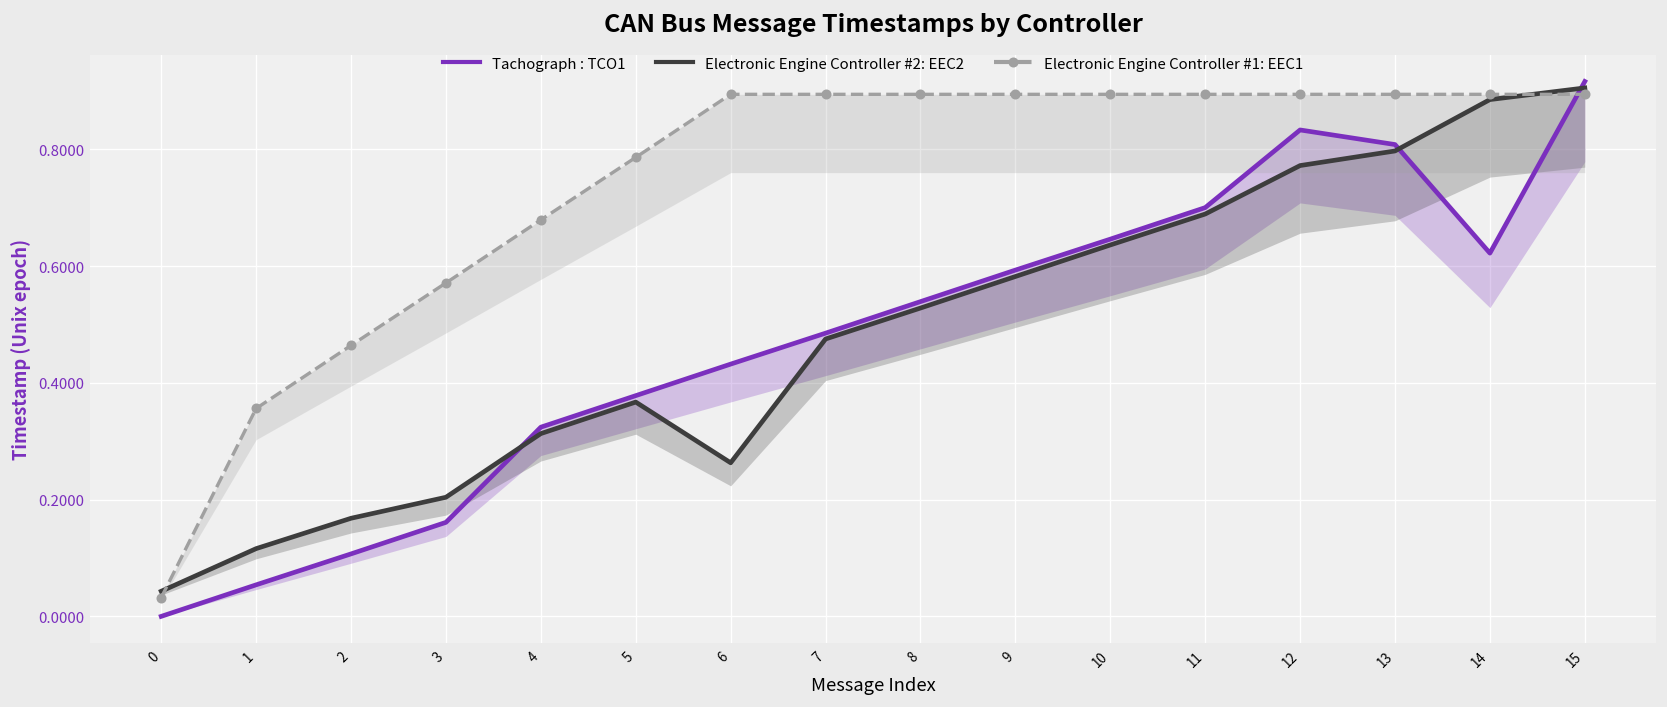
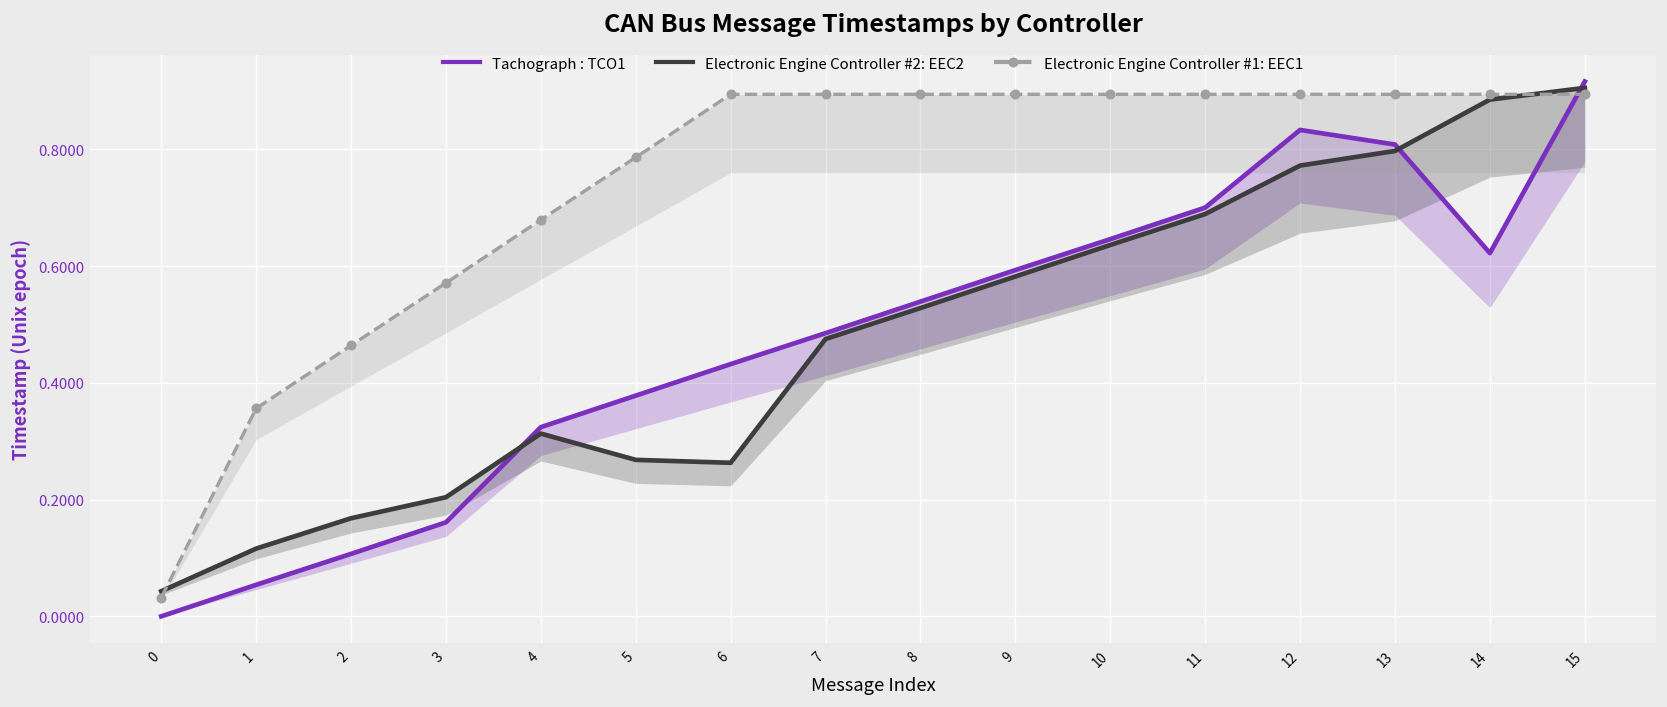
  {
    "Tachograph : TCO1": {
      "0": 0.00,
      "1": 0.05,
      "2": 0.11,
      "3": 0.16,
      "4": 0.32,
      "5": 0.38,
      "6": 0.43,
      "7": 0.48,
      "8": 0.54,
      "9": 0.59,
      "10": 0.65,
      "11": 0.70,
      "12": 0.83,
      "13": 0.81,
      "14": 0.62,
      "15": 0.92
    },
    "Electronic Engine Controller #2: EEC2": {
      "0": 0.04,
      "1": 0.12,
      "2": 0.17,
      "3": 0.20,
      "4": 0.31,
-     "5": 0.37,
+     "5": 0.27,
      "6": 0.26,
      "7": 0.47,
      "8": 0.53,
      "9": 0.58,
      "10": 0.64,
      "11": 0.69,
      "12": 0.77,
      "13": 0.80,
      "14": 0.88,
      "15": 0.90
    },
    "Electronic Engine Controller #1: EEC1": {
      "0": 0.03,
      "1": 0.36,
      "2": 0.46,
      "3": 0.57,
      "4": 0.68,
      "5": 0.79,
      "6": 0.89,
      "7": 0.89,
      "8": 0.89,
      "9": 0.89,
      "10": 0.89,
      "11": 0.89,
      "12": 0.89,
      "13": 0.89,
      "14": 0.89,
      "15": 0.89
    }
  }
